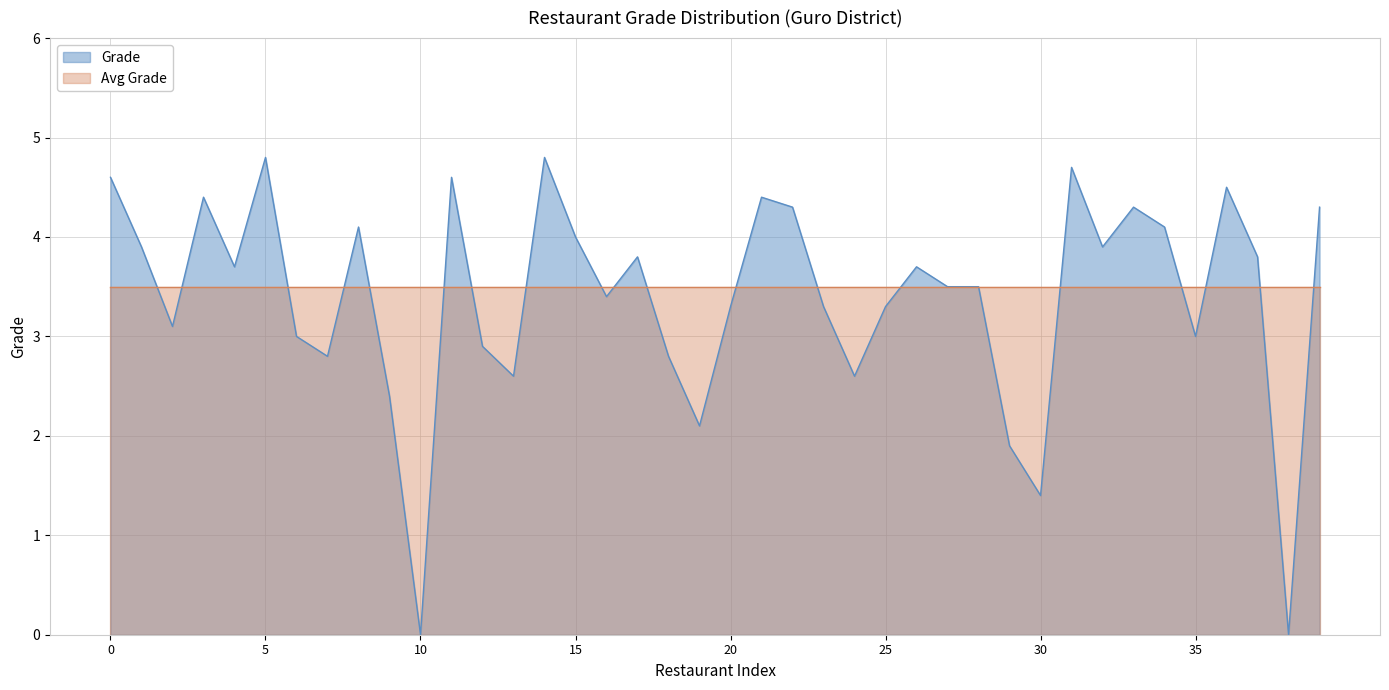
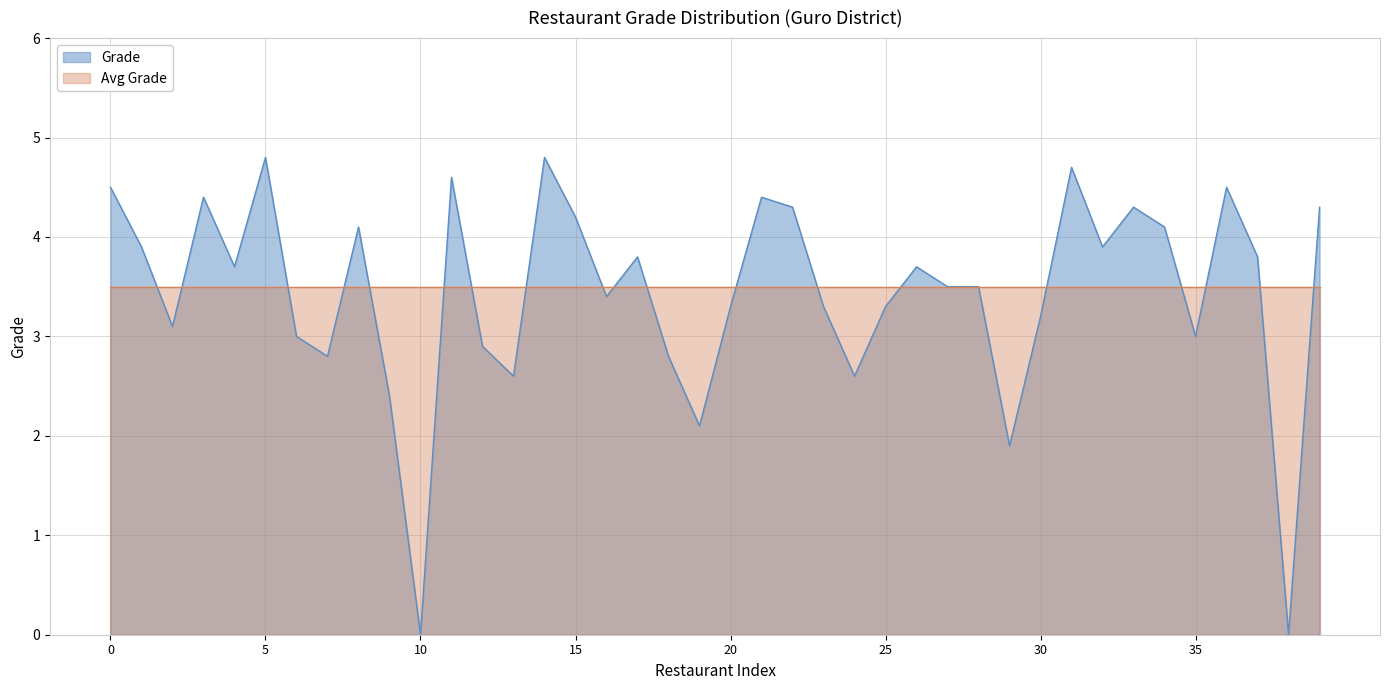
  {
    "Grade": {
-     "0": 4.6,
+     "0": 4.5,
      "5": 4.8,
      "10": 0.0,
-     "15": 4.0,
+     "15": 4.2,
      "20": 3.3,
      "25": 3.3,
-     "30": 1.4,
+     "30": 3.2,
      "35": 3.0
    },
    "Avg Grade": {
      "0": 3.5,
      "5": 3.5,
      "10": 3.5,
      "15": 3.5,
      "20": 3.5,
      "25": 3.5,
      "30": 3.5,
      "35": 3.5
    }
  }
